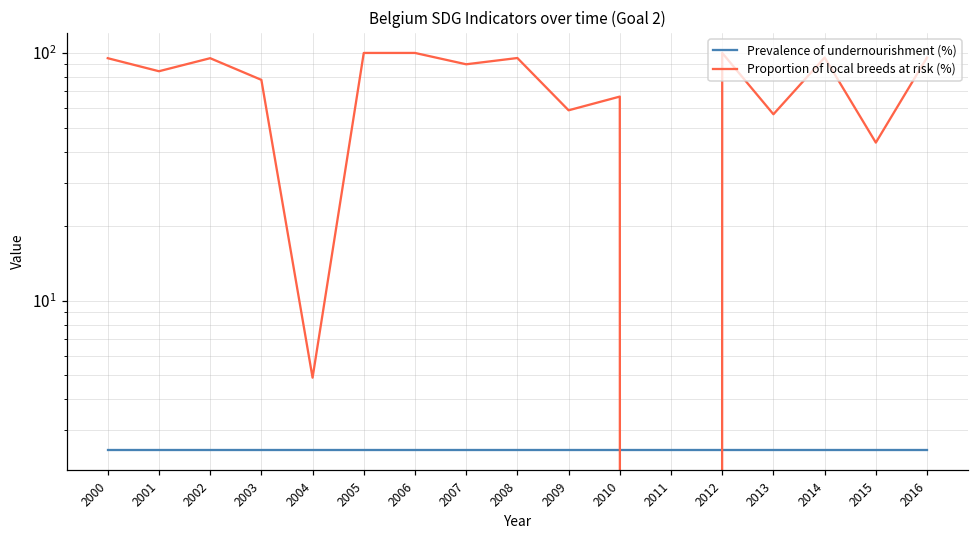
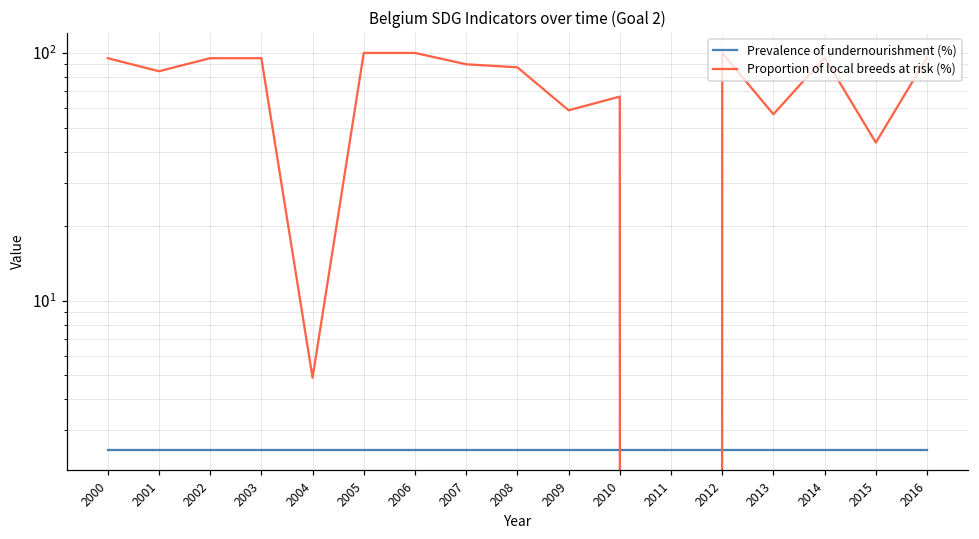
  {
    "Prevalence of undernourishment (%)": {
      "2000": 2.5,
      "2001": 2.5,
      "2002": 2.5,
      "2003": 2.5,
      "2004": 2.5,
      "2005": 2.5,
      "2006": 2.5,
      "2007": 2.5,
      "2008": 2.5,
      "2009": 2.5,
      "2010": 2.5,
      "2011": 2.5,
      "2012": 2.5,
      "2013": 2.5,
      "2014": 2.5,
      "2015": 2.5,
      "2016": 2.5
    },
    "Proportion of local breeds at risk (%)": {
      "2000": 95,
      "2001": 84,
      "2002": 95,
-     "2003": 78,
+     "2003": 95,
      "2004": 5,
      "2005": 100,
      "2006": 100,
      "2007": 90,
-     "2008": 95,
+     "2008": 88,
      "2009": 59,
      "2010": 67,
      "2013": 57,
      "2015": 43
    }
  }
